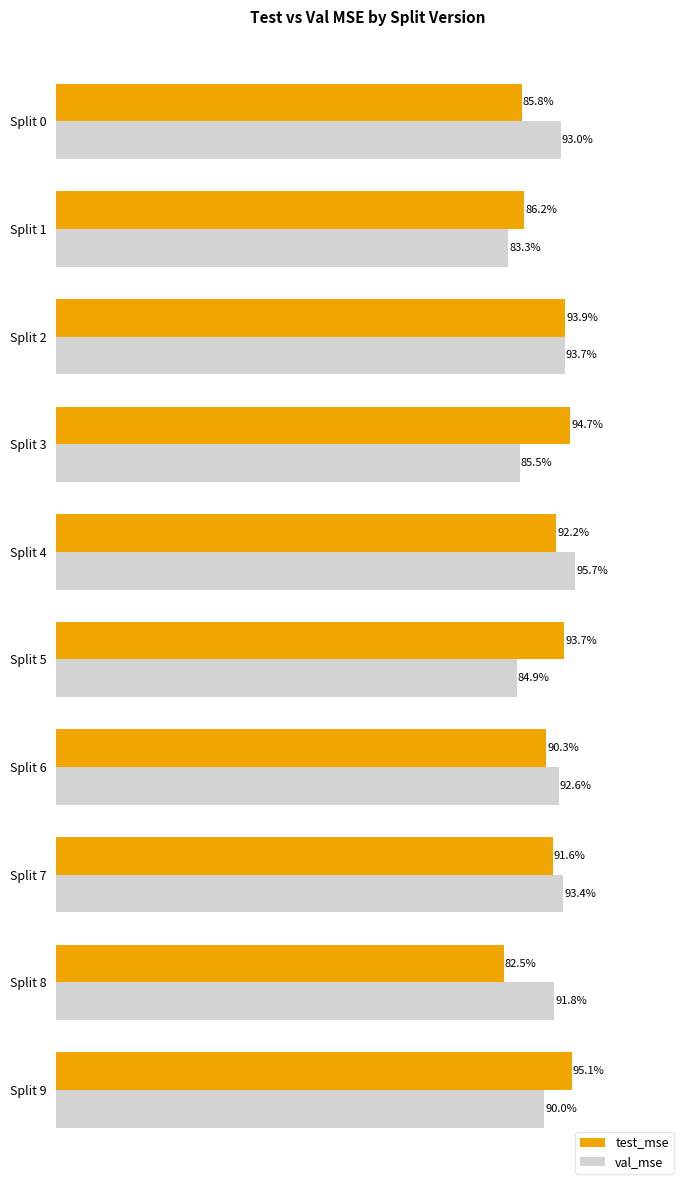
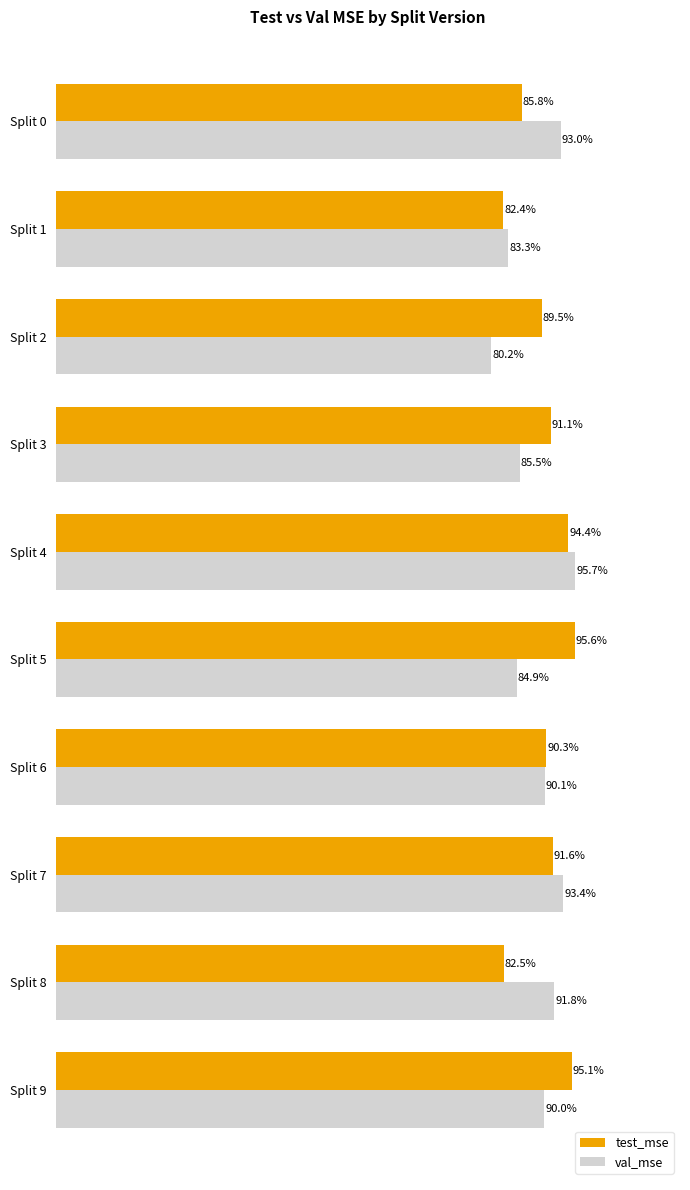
  {
    "test_mse": {
      "Split 0": "85.8%",
-     "Split 1": "86.2%",
-     "Split 2": "93.9%",
-     "Split 3": "94.7%",
-     "Split 4": "92.2%",
-     "Split 5": "93.7%",
+     "Split 1": "82.4%",
+     "Split 2": "89.5%",
+     "Split 3": "91.1%",
+     "Split 4": "94.4%",
+     "Split 5": "95.6%",
      "Split 6": "90.3%",
      "Split 7": "91.6%",
      "Split 8": "82.5%",
      "Split 9": "95.1%"
    },
    "val_mse": {
      "Split 0": "93.0%",
      "Split 1": "83.3%",
-     "Split 2": "93.7%",
+     "Split 2": "80.2%",
      "Split 3": "85.5%",
      "Split 4": "95.7%",
      "Split 5": "84.9%",
-     "Split 6": "92.6%",
+     "Split 6": "90.1%",
      "Split 7": "93.4%",
      "Split 8": "91.8%",
      "Split 9": "90.0%"
    }
  }
